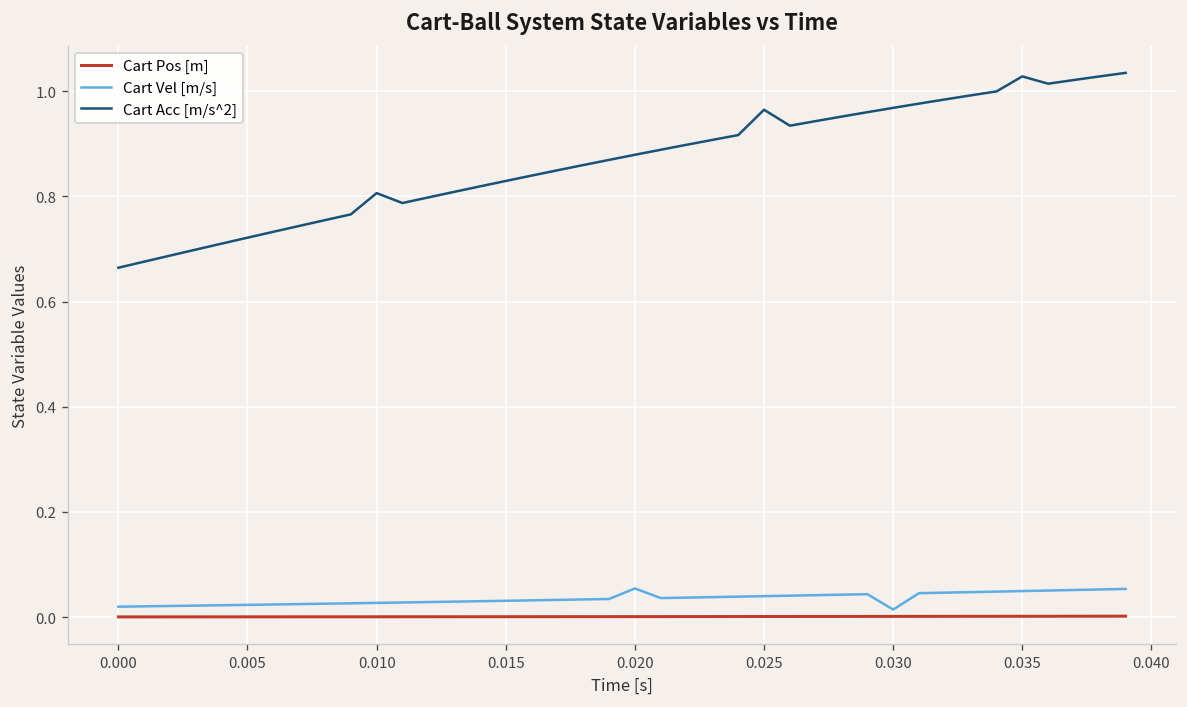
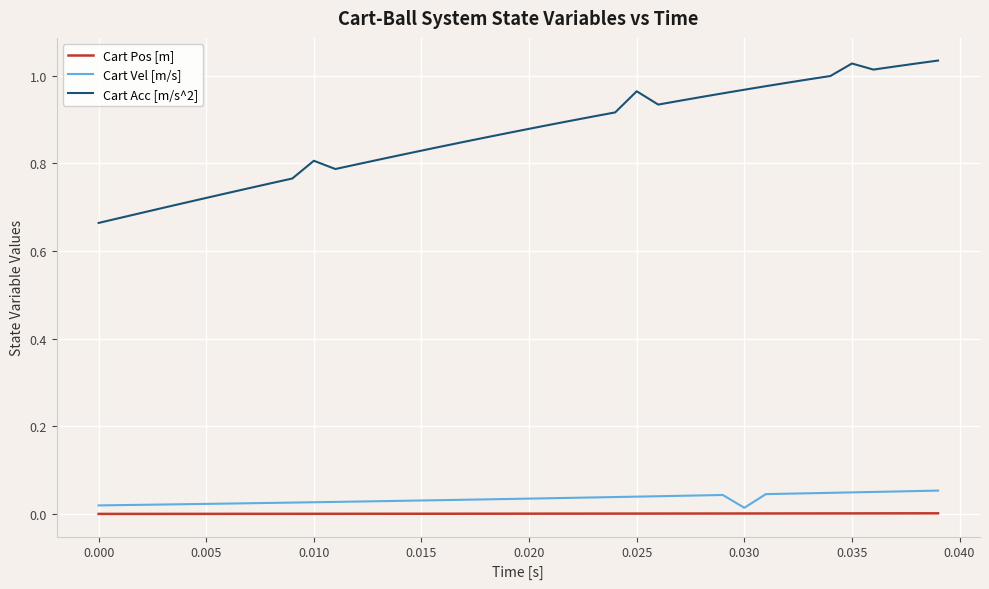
  {
    "Cart Pos [m]": {
      "0.000": 0.00,
      "0.005": 0.00,
      "0.010": 0.00,
      "0.015": 0.00,
      "0.020": 0.00,
      "0.025": 0.00,
      "0.030": 0.00,
      "0.035": 0.00
    },
    "Cart Vel [m/s]": {
      "0.000": 0.02,
      "0.005": 0.02,
      "0.010": 0.03,
      "0.015": 0.03,
-     "0.020": 0.05,
+     "0.020": 0.04,
      "0.025": 0.04,
      "0.030": 0.01,
      "0.035": 0.05
    },
    "Cart Acc [m/s^2]": {
      "0.000": 0.66,
      "0.005": 0.72,
      "0.010": 0.81,
      "0.015": 0.83,
      "0.020": 0.88,
      "0.025": 0.96,
      "0.030": 0.97,
      "0.035": 1.03
    }
  }
